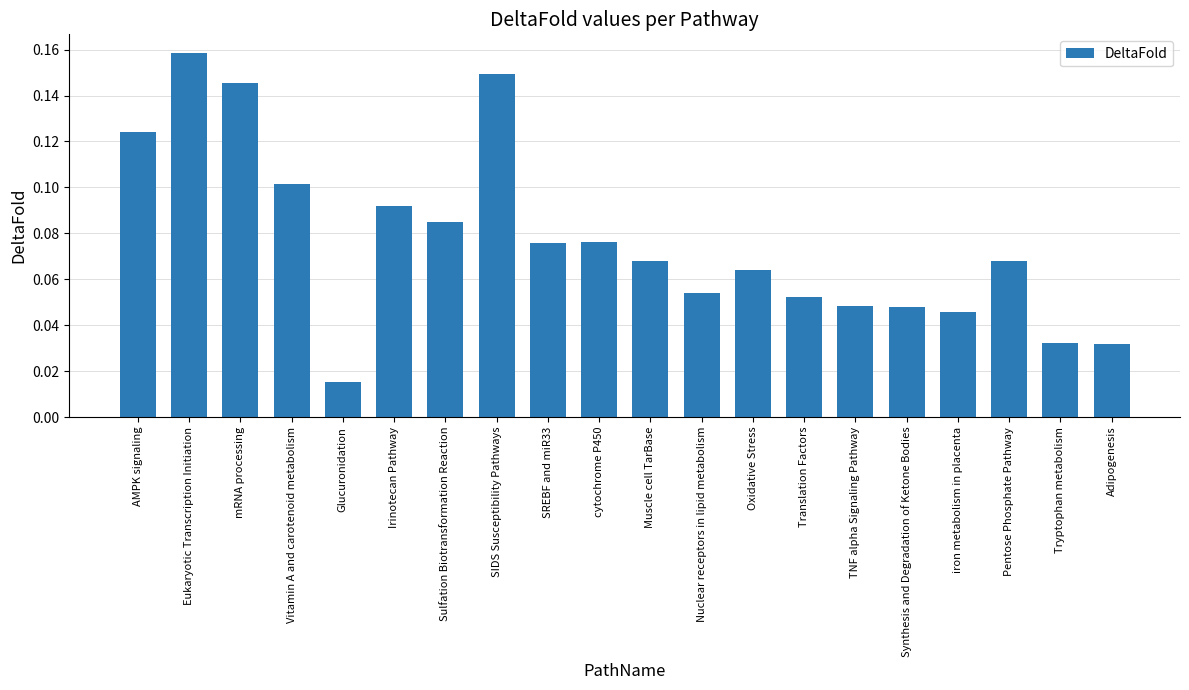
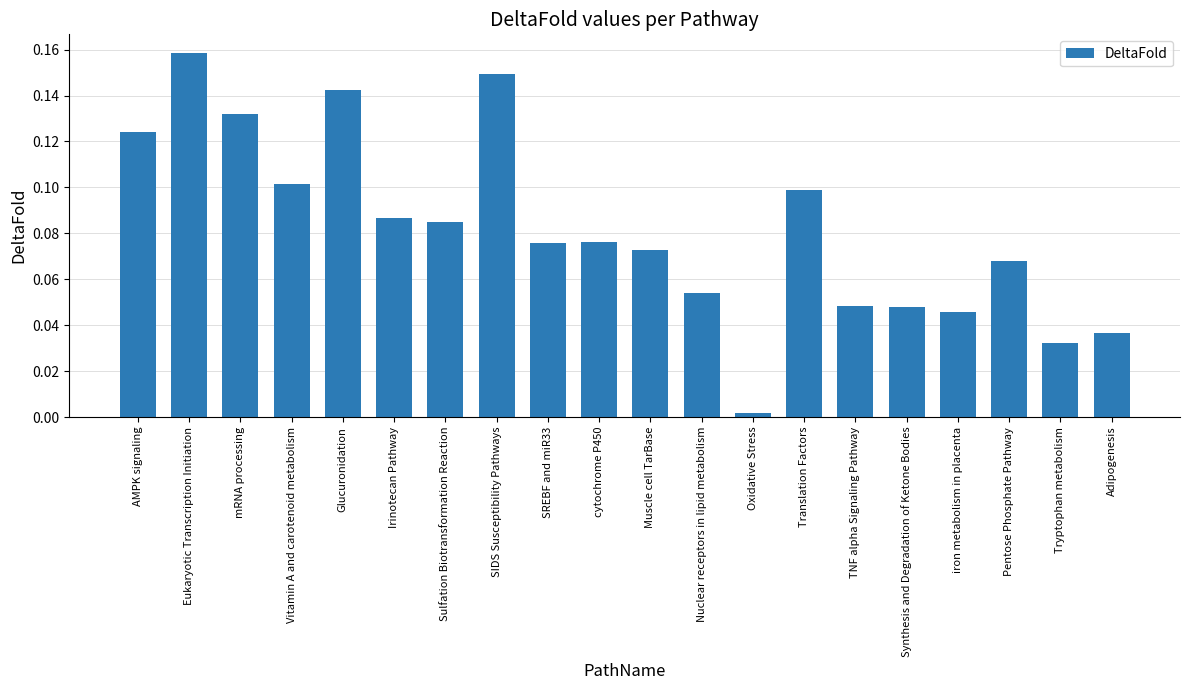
  {
    "AMPK signaling": 0.124,
    "Eukaryotic Transcription Initiation": 0.159,
-   "mRNA processing": 0.146,
+   "mRNA processing": 0.132,
    "Vitamin A and carotenoid metabolism": 0.102,
-   "Glucuronidation": 0.015,
-   "Irinotecan Pathway": 0.092,
+   "Glucuronidation": 0.142,
+   "Irinotecan Pathway": 0.087,
    "Sulfation Biotransformation Reaction": 0.085,
    "SIDS Susceptibility Pathways": 0.149,
    "SREBF and miR33": 0.076,
    "cytochrome P450": 0.076,
-   "Muscle cell TarBase": 0.068,
+   "Muscle cell TarBase": 0.073,
    "Nuclear receptors in lipid metabolism": 0.054,
-   "Oxidative Stress": 0.064,
-   "Translation Factors": 0.052,
+   "Oxidative Stress": 0.002,
+   "Translation Factors": 0.099,
    "TNF alpha Signaling Pathway": 0.049,
    "Synthesis and Degradation of Ketone Bodies": 0.048,
    "iron metabolism in placenta": 0.046,
    "Pentose Phosphate Pathway": 0.068,
    "Tryptophan metabolism": 0.032,
-   "Adipogenesis": 0.032
+   "Adipogenesis": 0.036
  }
